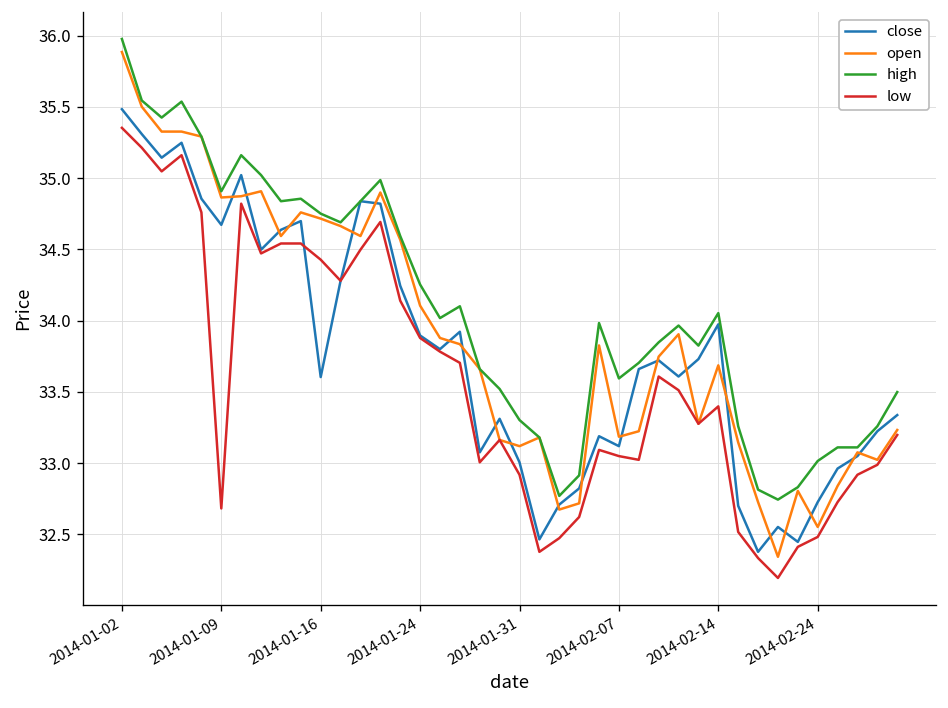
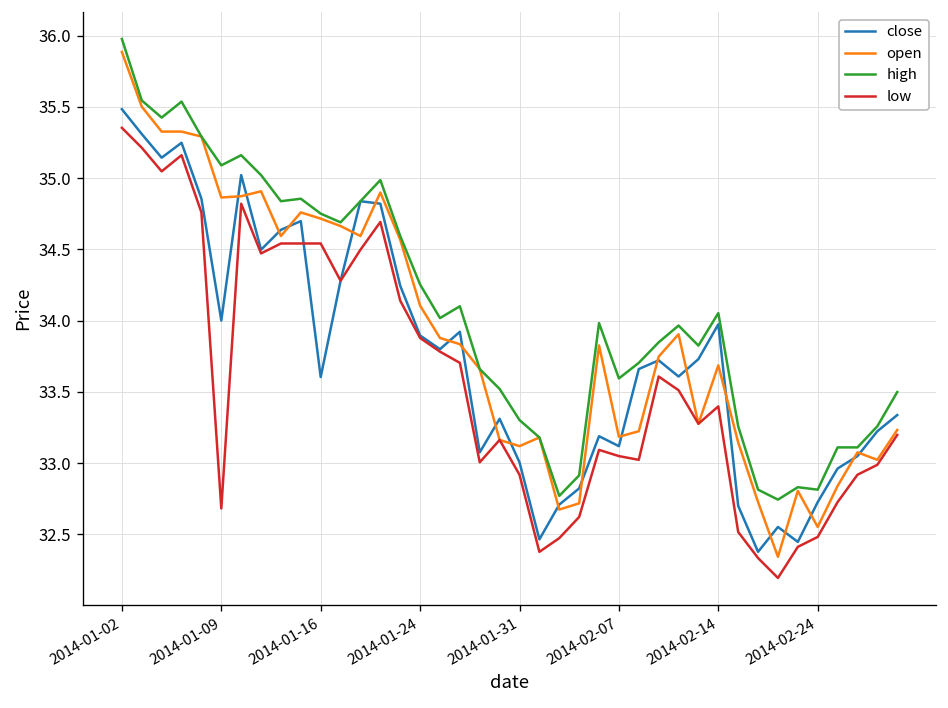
  {
    "close": {
      "2014-01-02": 35.48,
-     "2014-01-09": 34.67,
+     "2014-01-09": 34.00,
      "2014-01-16": 33.60,
      "2014-01-31": 33.01,
      "2014-02-07": 33.12,
      "2014-02-14": 33.97,
      "2014-02-24": 32.73
    },
    "open": {
      "2014-01-02": 35.89,
      "2014-01-09": 34.86,
      "2014-01-16": 34.72,
      "2014-01-24": 34.11,
      "2014-01-31": 33.12,
      "2014-02-07": 33.19,
      "2014-02-14": 33.69,
      "2014-02-24": 32.55
    },
    "high": {
      "2014-01-02": 35.98,
-     "2014-01-09": 34.91,
+     "2014-01-09": 35.09,
      "2014-01-16": 34.75,
      "2014-01-24": 34.25,
      "2014-01-31": 33.30,
      "2014-02-07": 33.59,
      "2014-02-14": 34.05,
-     "2014-02-24": 33.01
+     "2014-02-24": 32.81
    },
    "low": {
      "2014-01-02": 35.35,
      "2014-01-09": 32.68,
-     "2014-01-16": 34.43,
+     "2014-01-16": 34.54,
      "2014-01-31": 32.92,
      "2014-02-07": 33.05,
      "2014-02-14": 33.40,
      "2014-02-24": 32.48
    }
  }
